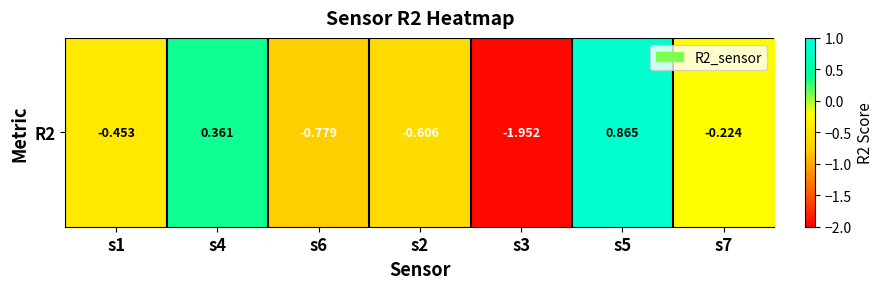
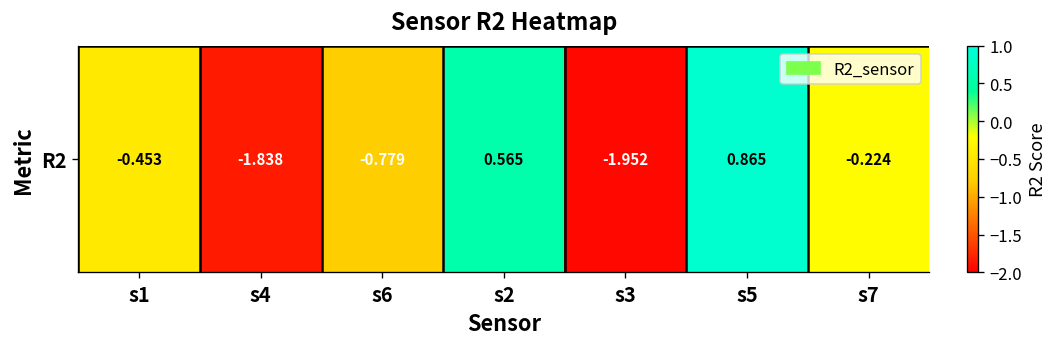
  {
    "R2": {
      "s1": -0.453,
-     "s4": 0.361,
+     "s4": -1.838,
      "s6": -0.779,
-     "s2": -0.606,
+     "s2": 0.565,
      "s3": -1.952,
      "s5": 0.865,
      "s7": -0.224
    }
  }
